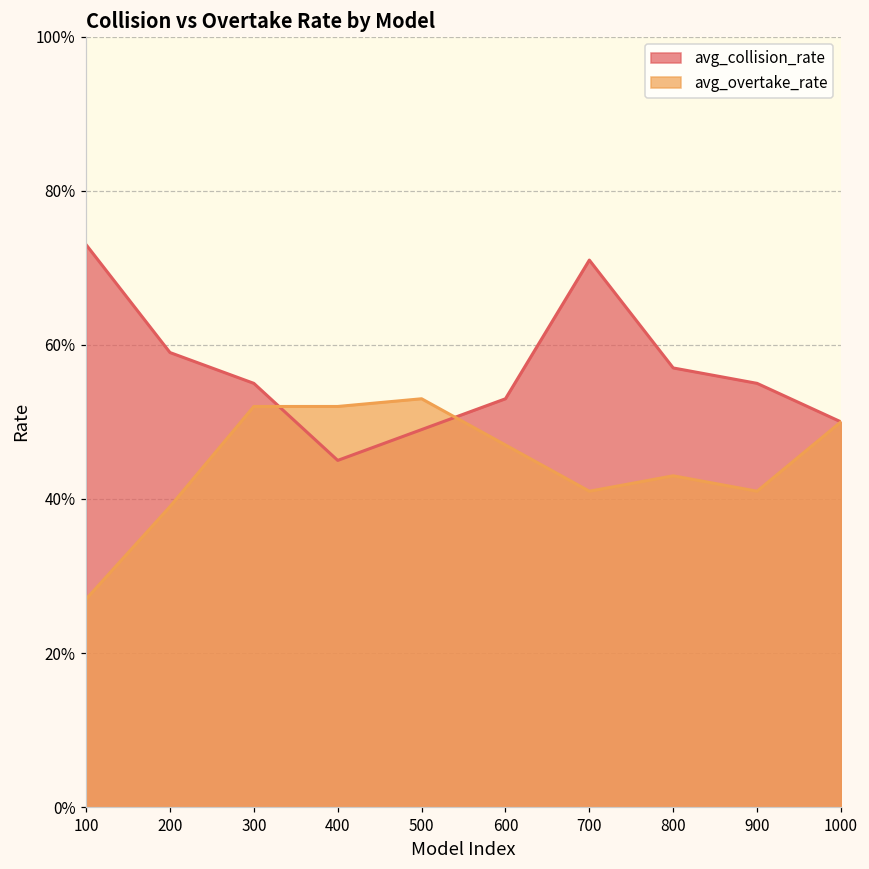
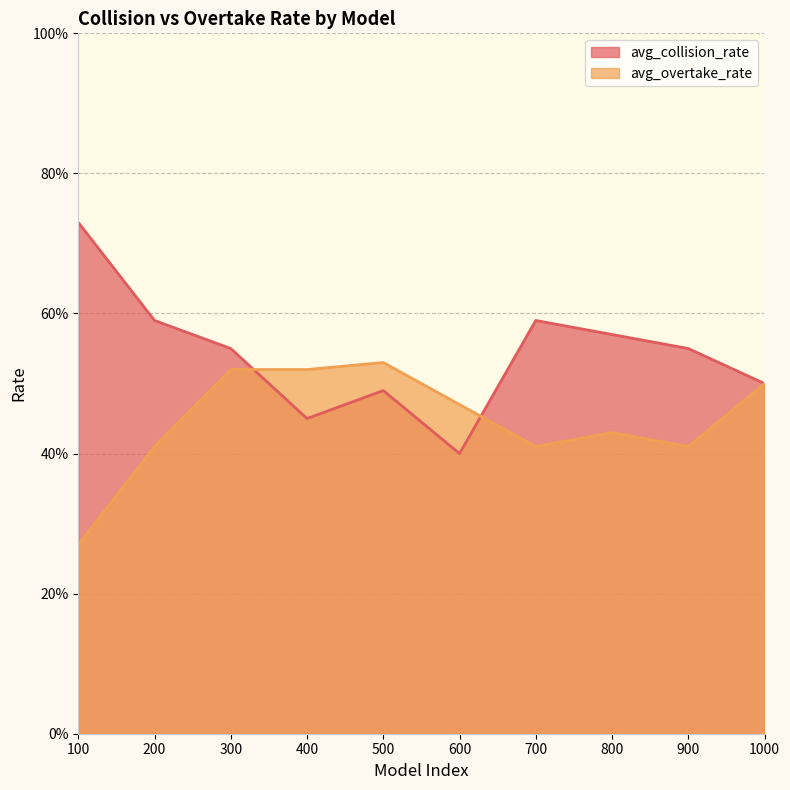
  {
    "avg_collision_rate": {
      "100": "73%",
      "200": "59%",
      "300": "55%",
      "400": "45%",
      "500": "49%",
-     "600": "53%",
-     "700": "71%",
+     "600": "40%",
+     "700": "59%",
      "800": "57%",
      "900": "55%"
    },
    "avg_overtake_rate": {
      "100": "27%",
-     "200": "39%",
+     "200": "41%",
      "300": "52%",
      "400": "52%",
      "500": "53%",
      "600": "47%",
      "700": "41%",
      "800": "43%",
      "900": "41%"
    }
  }
